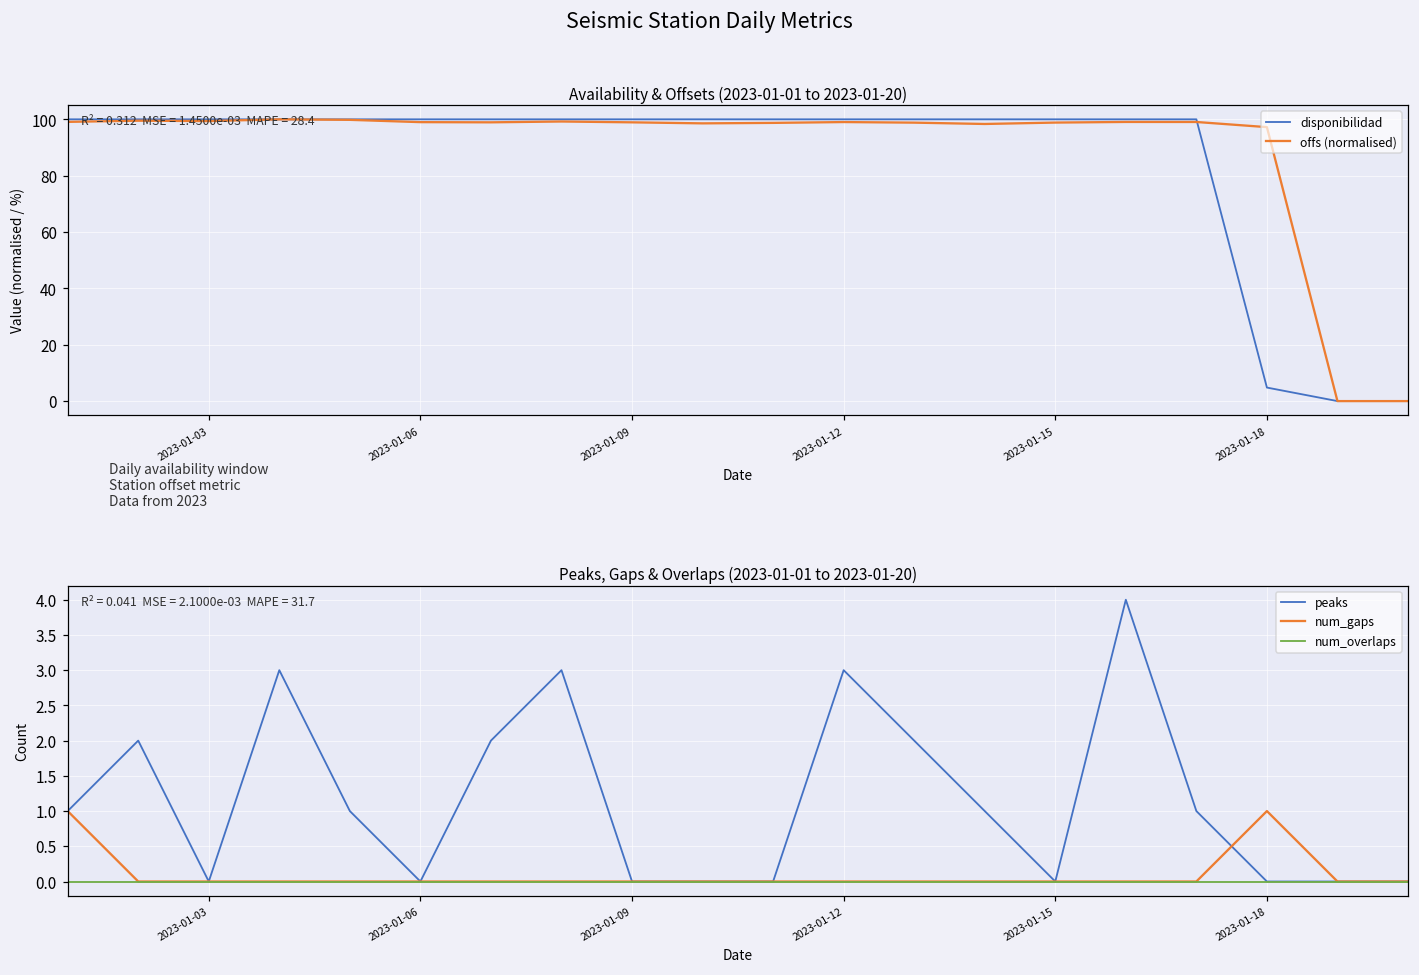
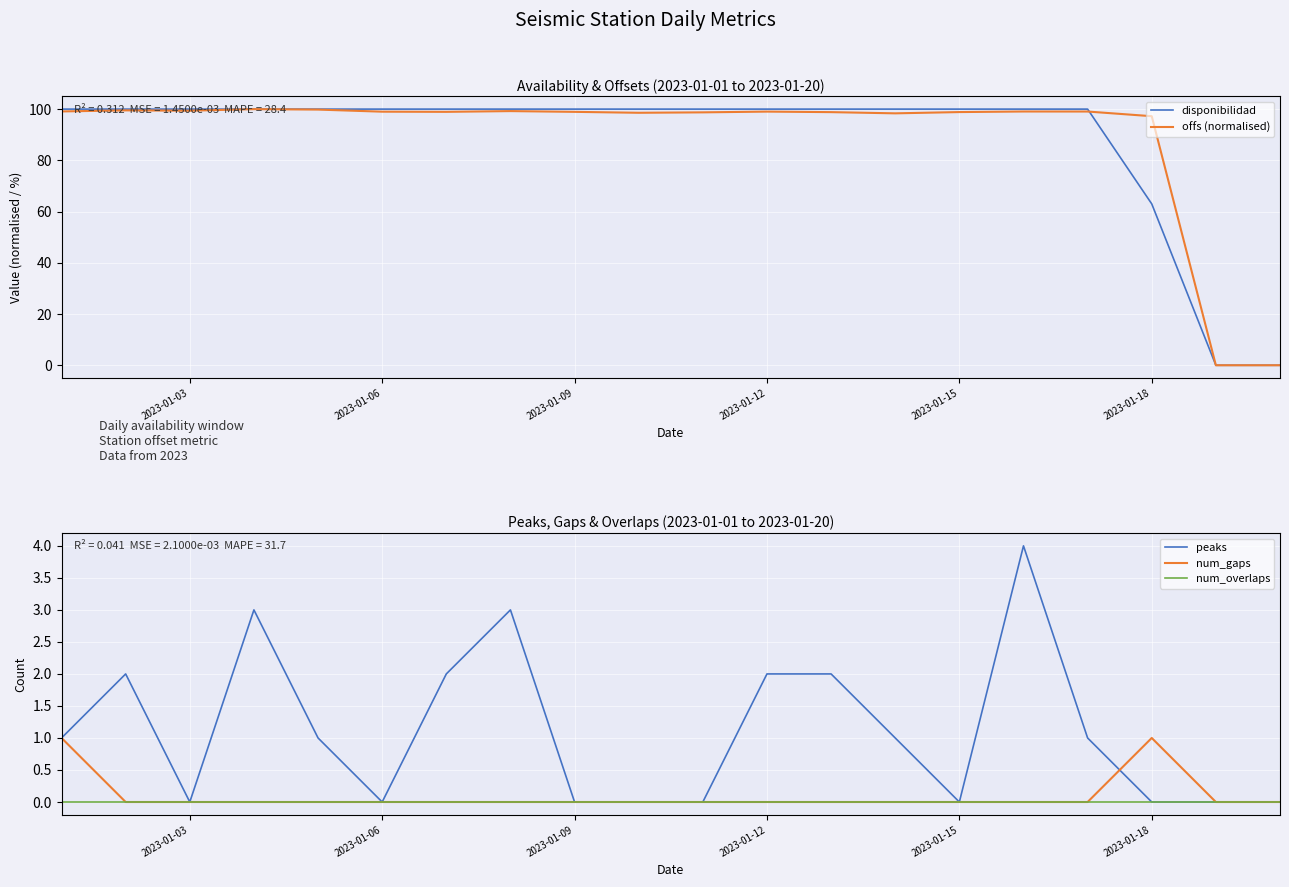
  {
    "Availability & Offsets (2023-01-01 to 2023-01-20)": {
      "disponibilidad": {
        "2023-01-06": 100,
        "2023-01-09": 100,
        "2023-01-15": 100,
-       "2023-01-18": 5
+       "2023-01-18": 63
      },
      "offs (normalised)": {
        "2023-01-06": 99,
        "2023-01-09": 99,
        "2023-01-15": 99
      }
    },
    "Peaks, Gaps & Overlaps (2023-01-01 to 2023-01-20)": {
      "peaks": {
-       "2023-01-12": 3
+       "2023-01-12": 2
      },
      "num_gaps": {
        "2023-01-18": 1
      }
    }
  }
